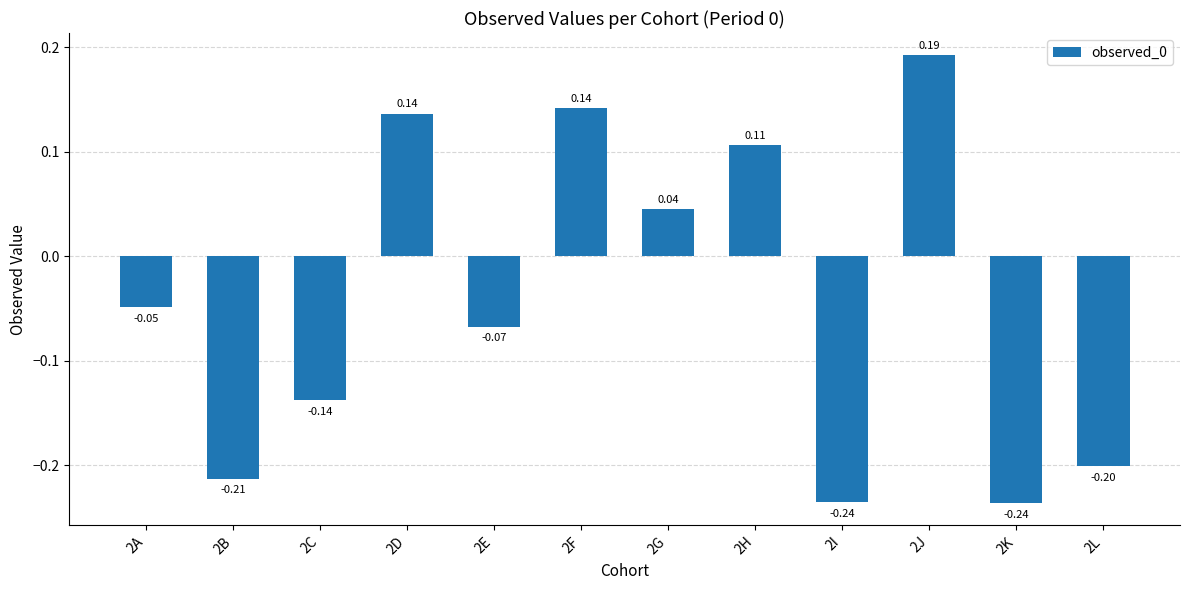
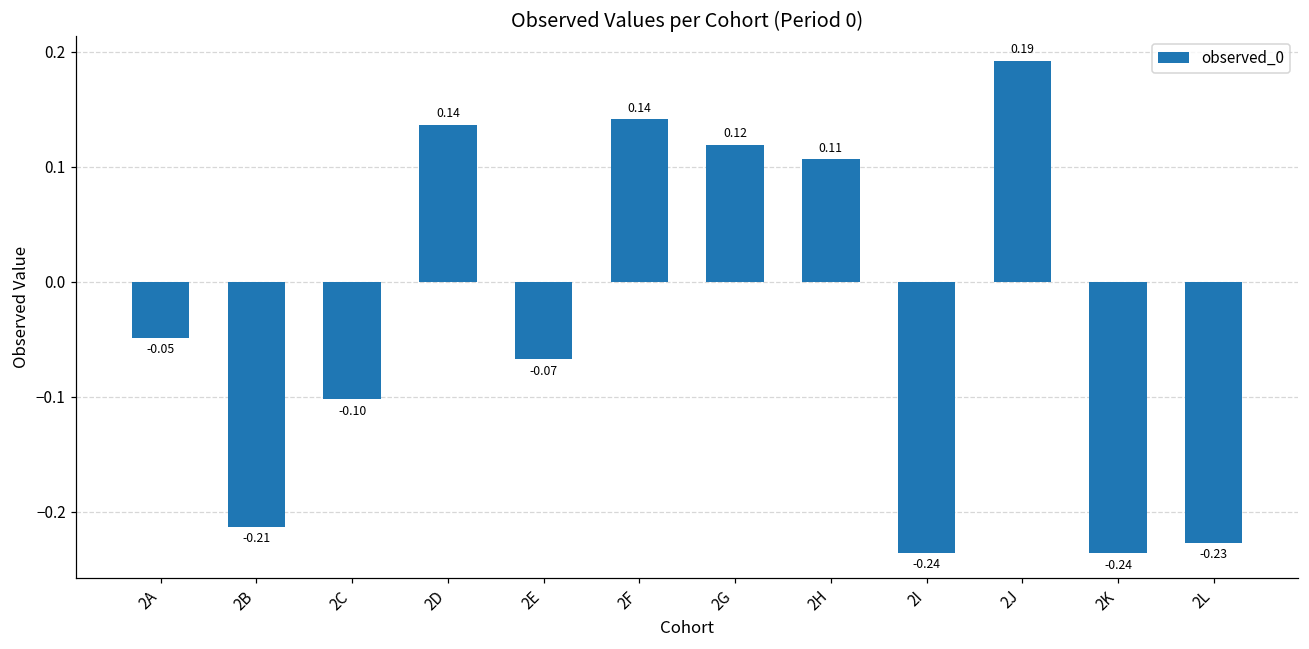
  {
    "2A": -0.05,
    "2B": -0.21,
-   "2C": -0.14,
+   "2C": -0.10,
    "2D": 0.14,
    "2E": -0.07,
    "2F": 0.14,
-   "2G": 0.04,
+   "2G": 0.12,
    "2H": 0.11,
    "2I": -0.24,
    "2J": 0.19,
    "2K": -0.24,
-   "2L": -0.20
+   "2L": -0.23
  }
